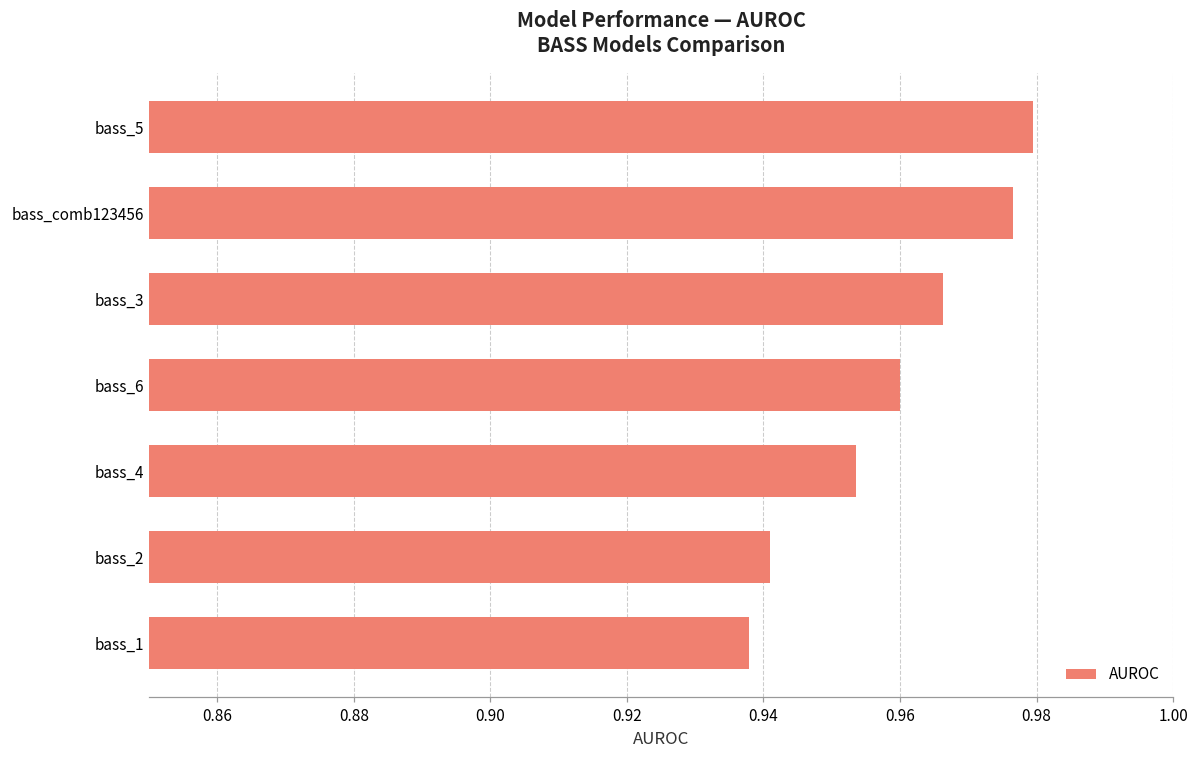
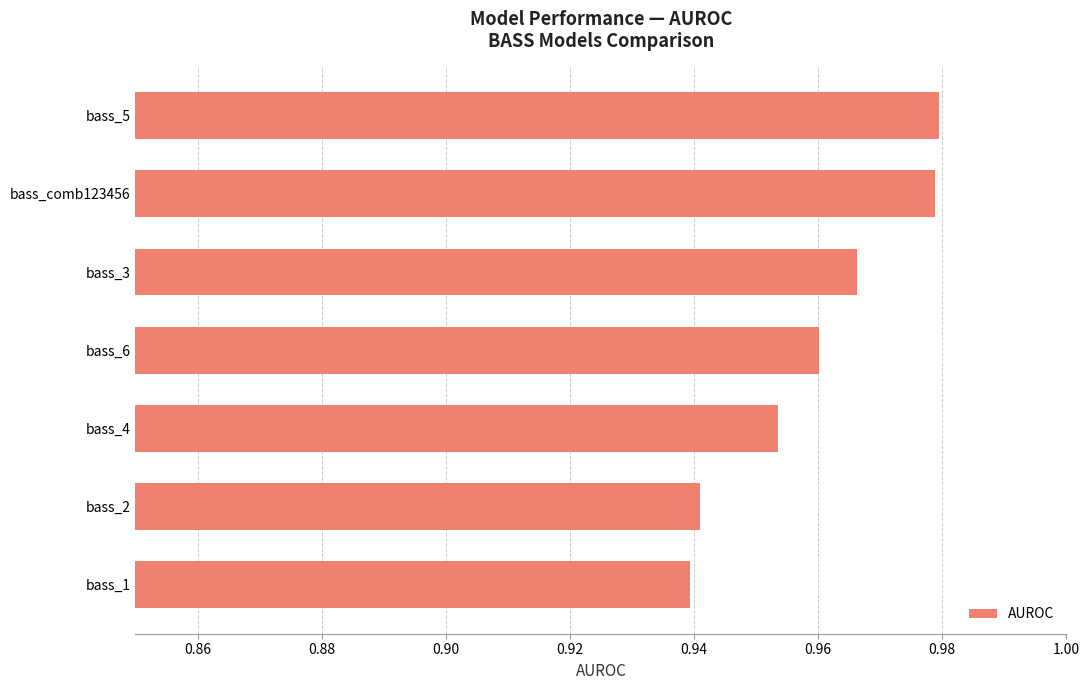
  {
    "bass_5": 0.980,
-   "bass_comb123456": 0.977,
+   "bass_comb123456": 0.979,
    "bass_3": 0.966,
    "bass_6": 0.960,
    "bass_4": 0.954,
    "bass_2": 0.941,
-   "bass_1": 0.938
+   "bass_1": 0.939
  }
